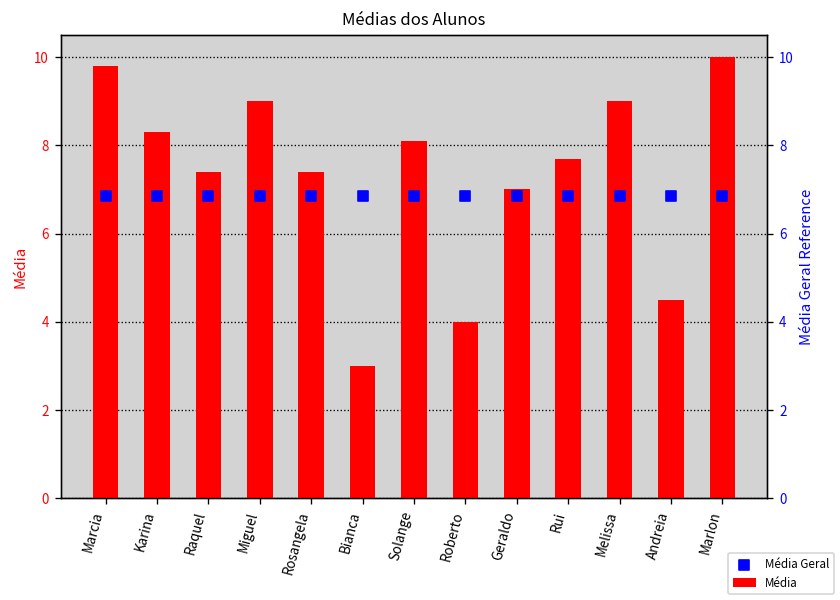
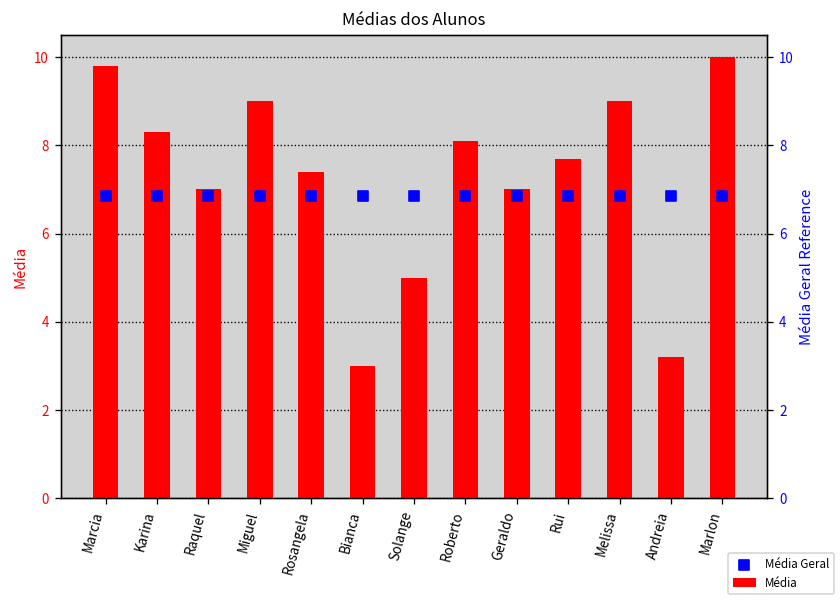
  {
    "Média": {
      "Marcia": 9.8,
      "Karina": 8.3,
-     "Raquel": 7.4,
+     "Raquel": 7.0,
      "Miguel": 9.0,
      "Rosangela": 7.4,
      "Bianca": 3.0,
-     "Solange": 8.1,
-     "Roberto": 4.0,
+     "Solange": 5.0,
+     "Roberto": 8.1,
      "Geraldo": 7.0,
      "Rui": 7.7,
      "Melissa": 9.0,
-     "Andreia": 4.5,
+     "Andreia": 3.2,
      "Marlon": 10.0
    }
  }
